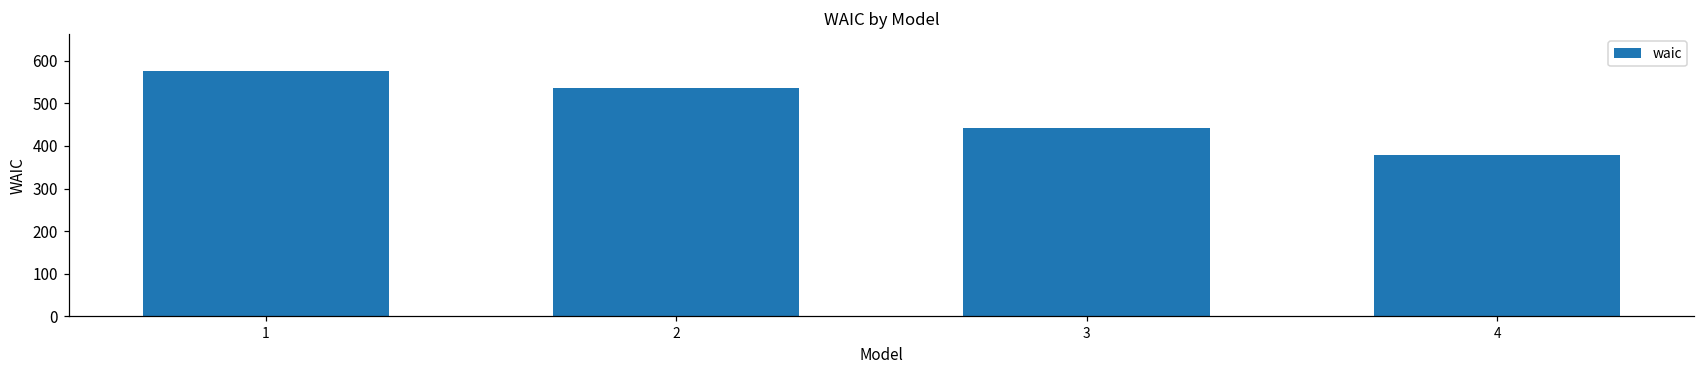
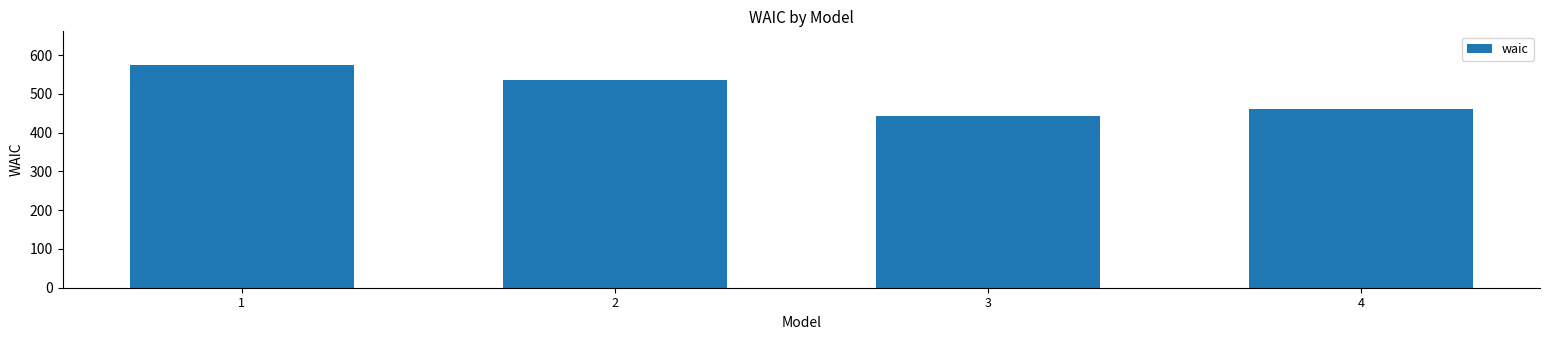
  {
    "1": 580,
    "2": 540,
    "3": 440,
-   "4": 380
+   "4": 460
  }
